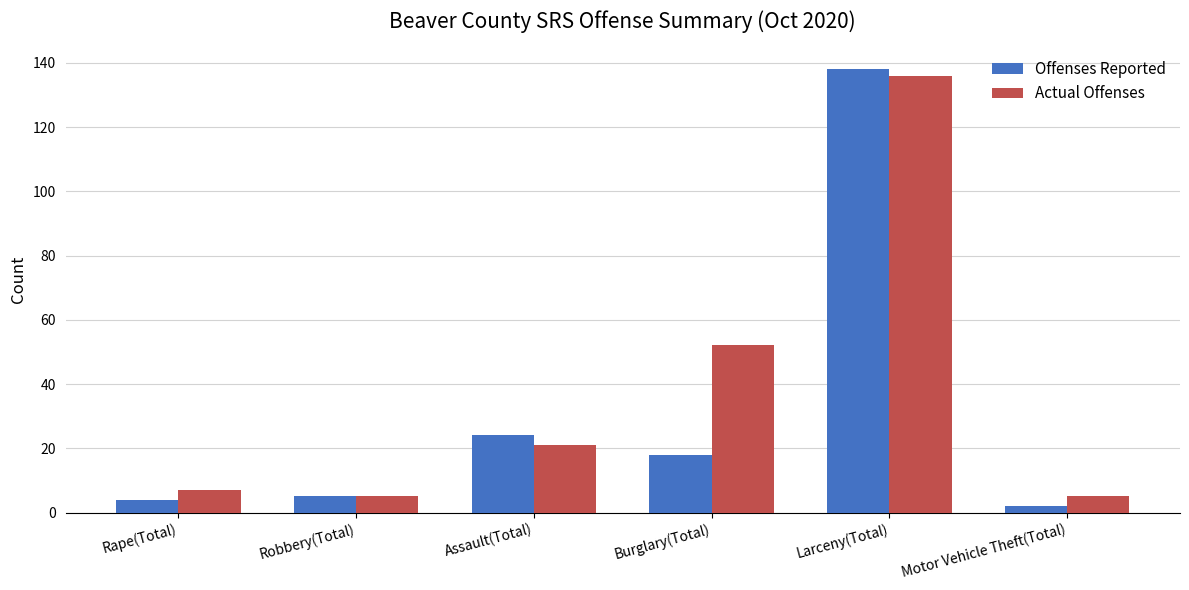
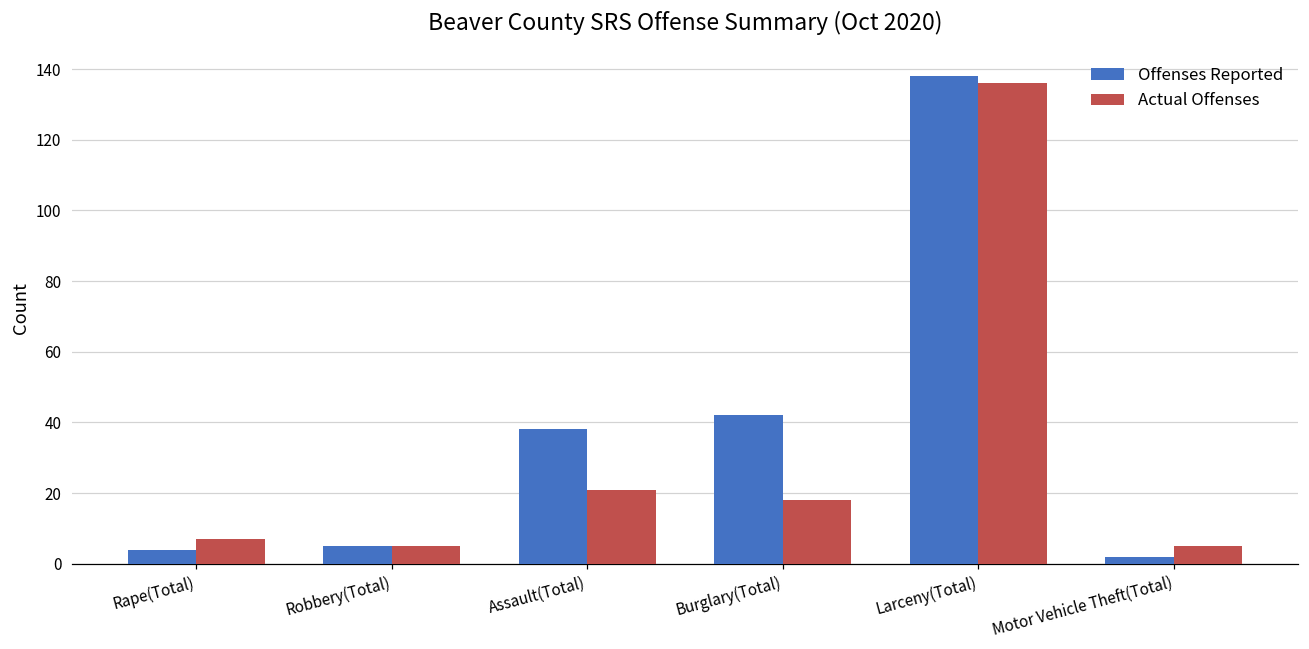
  {
    "Offenses Reported": {
      "Rape(Total)": 4,
      "Robbery(Total)": 5,
-     "Assault(Total)": 24,
-     "Burglary(Total)": 18,
+     "Assault(Total)": 38,
+     "Burglary(Total)": 42,
      "Larceny(Total)": 138,
      "Motor Vehicle Theft(Total)": 2
    },
    "Actual Offenses": {
      "Rape(Total)": 7,
      "Robbery(Total)": 5,
      "Assault(Total)": 21,
-     "Burglary(Total)": 52,
+     "Burglary(Total)": 18,
      "Larceny(Total)": 136,
      "Motor Vehicle Theft(Total)": 5
    }
  }
